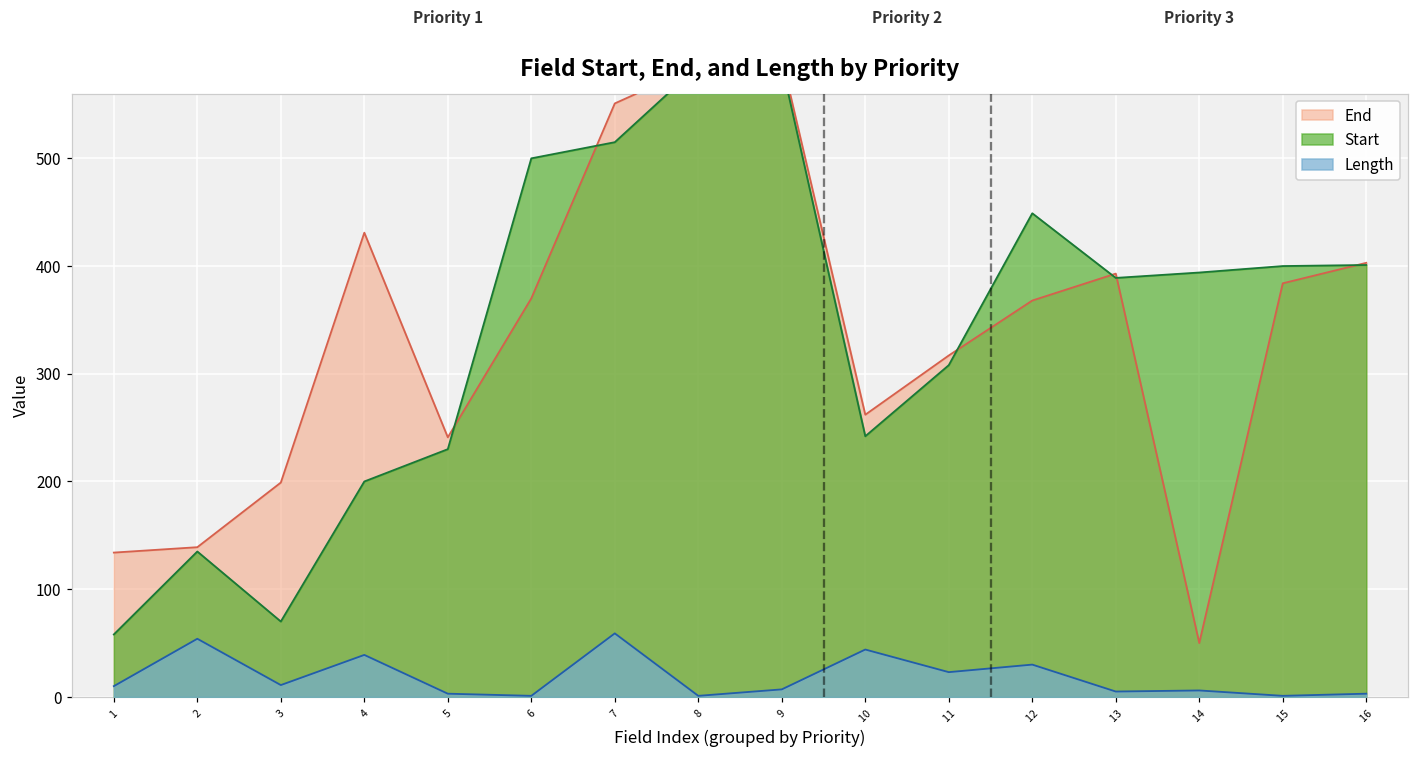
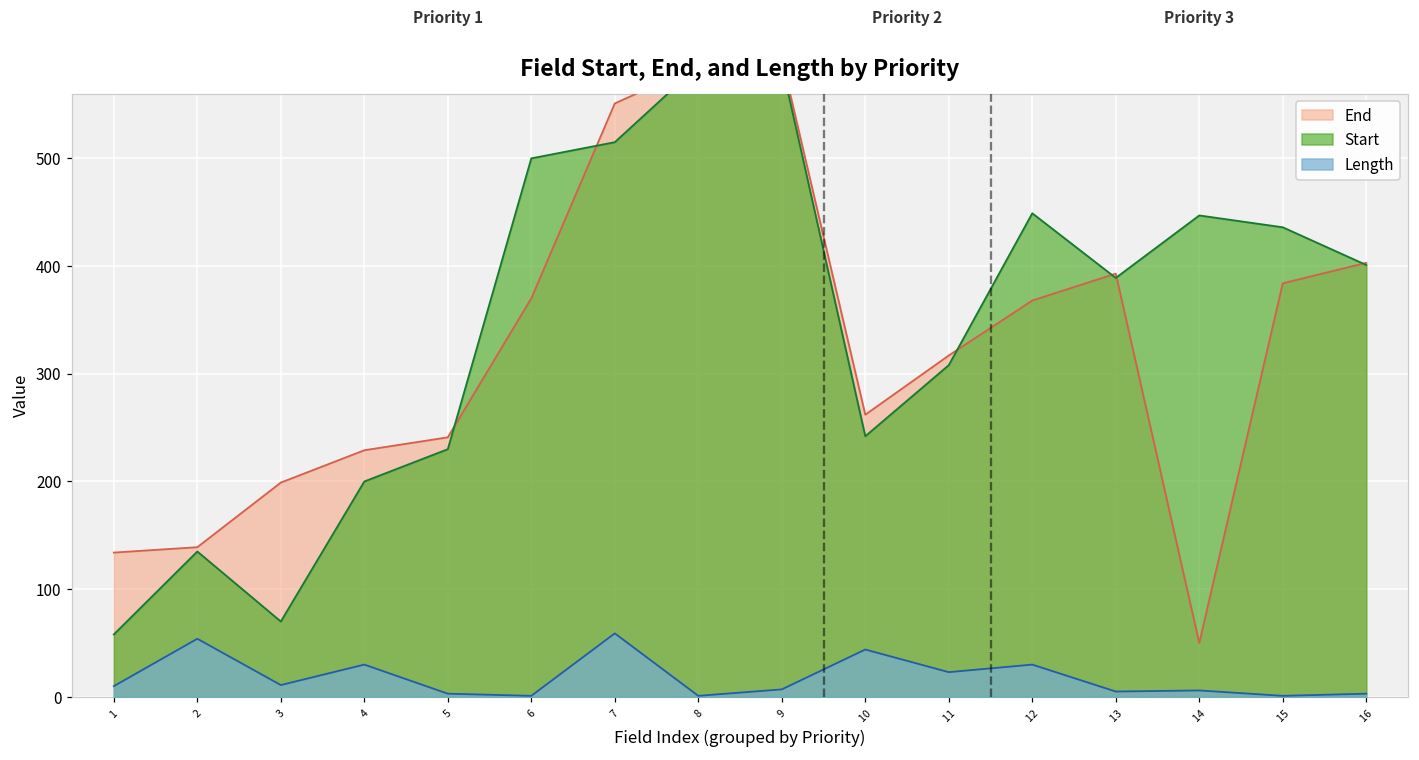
  {
    "End": {
      "1": 130,
      "2": 140,
      "3": 200,
-     "4": 430,
+     "4": 230,
      "5": 240,
      "6": 370,
      "7": 550,
      "10": 260,
      "11": 320,
      "12": 370,
      "13": 390,
      "14": 50,
      "15": 380
    },
    "Start": {
      "1": 60,
      "2": 140,
      "3": 70,
      "4": 200,
      "5": 230,
      "6": 500,
      "7": 520,
      "10": 240,
      "11": 310,
      "12": 450,
      "13": 390,
-     "14": 390,
-     "15": 400
+     "14": 450,
+     "15": 440
    },
    "Length": {
      "1": 10,
      "2": 50,
      "3": 10,
-     "4": 40,
+     "4": 30,
      "5": 0,
      "6": 0,
      "7": 60,
      "8": 0,
      "9": 10,
      "10": 40,
      "11": 20,
      "12": 30,
      "13": 10,
      "14": 10,
      "15": 0,
      "16": 0
    }
  }
